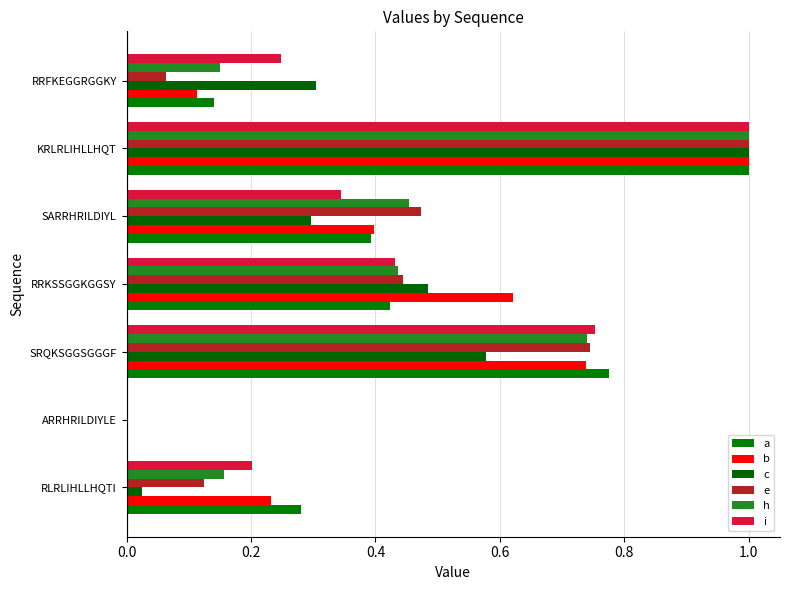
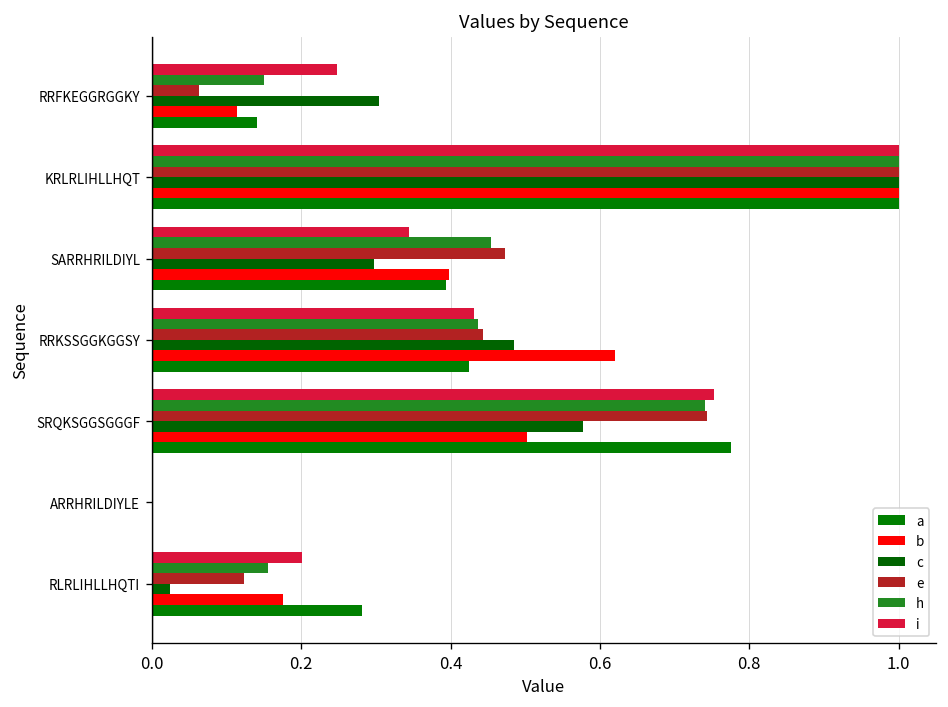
  {
    "b": {
      "RRFKEGGRGGKY": 0.11,
      "KRLRLIHLLHQT": 1.00,
      "SARRHRILDIYL": 0.40,
      "RRKSSGGKGGSY": 0.62,
-     "SRQKSGGSGGGF": 0.74,
+     "SRQKSGGSGGGF": 0.50,
      "ARRHRILDIYLE": 0.00,
-     "RLRLIHLLHQTI": 0.23
+     "RLRLIHLLHQTI": 0.18
    }
  }
